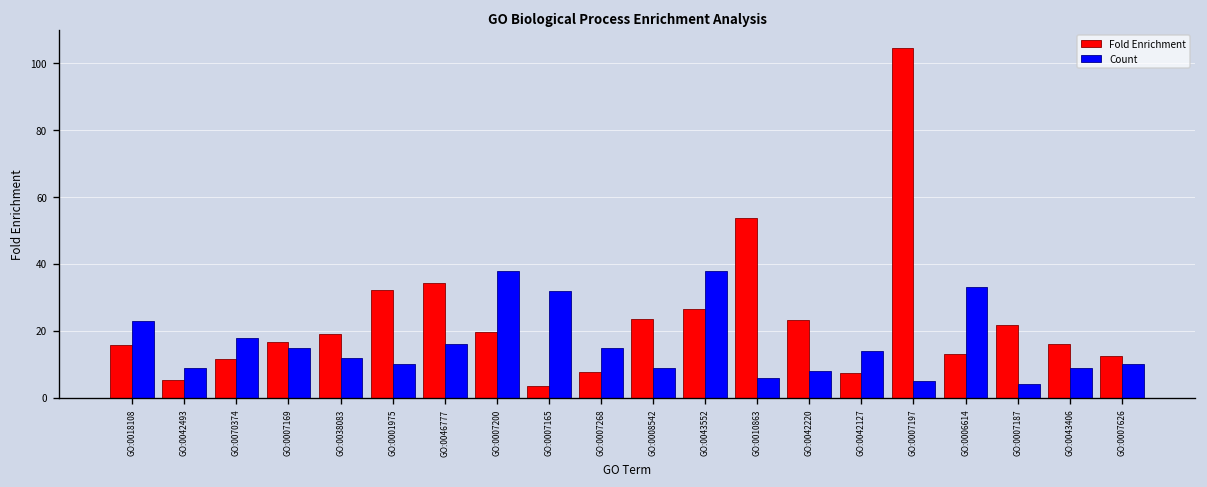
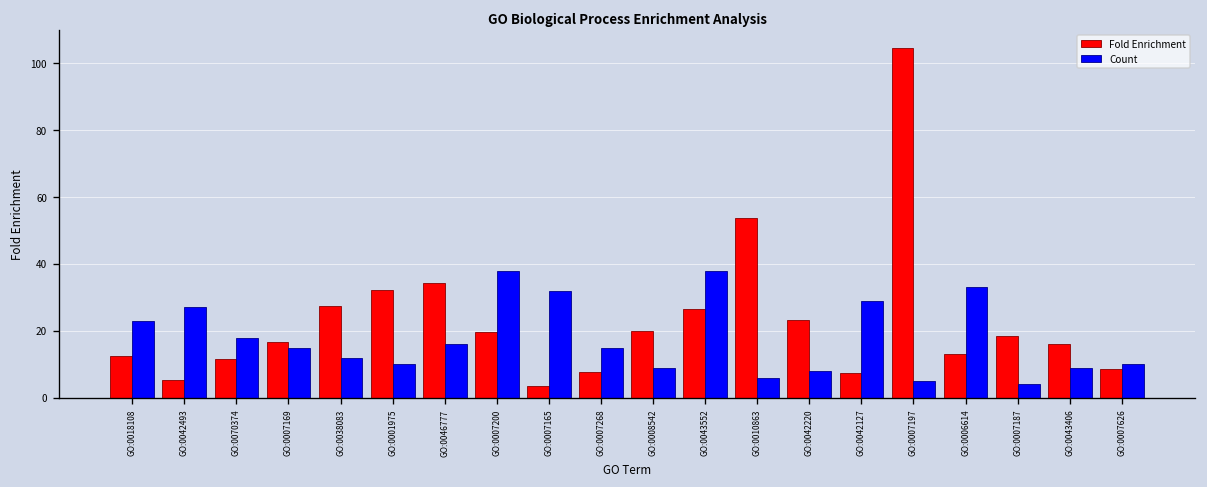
  {
    "Fold Enrichment": {
-     "GO:0018108": 16,
+     "GO:0018108": 12,
      "GO:0042493": 5,
      "GO:0070374": 12,
      "GO:0007169": 17,
-     "GO:0038083": 19,
+     "GO:0038083": 27,
      "GO:0001975": 32,
      "GO:0046777": 34,
      "GO:0007200": 20,
      "GO:0007165": 3,
      "GO:0007268": 8,
-     "GO:0008542": 24,
+     "GO:0008542": 20,
      "GO:0043552": 26,
      "GO:0010863": 54,
      "GO:0042220": 23,
      "GO:0042127": 7,
      "GO:0007197": 105,
      "GO:0006614": 13,
-     "GO:0007187": 22,
+     "GO:0007187": 19,
      "GO:0043406": 16,
-     "GO:0007626": 13
+     "GO:0007626": 9
    },
    "Count": {
      "GO:0018108": 23,
-     "GO:0042493": 9,
+     "GO:0042493": 27,
      "GO:0070374": 18,
      "GO:0007169": 15,
      "GO:0038083": 12,
      "GO:0001975": 10,
      "GO:0046777": 16,
      "GO:0007200": 38,
      "GO:0007165": 32,
      "GO:0007268": 15,
      "GO:0008542": 9,
      "GO:0043552": 38,
      "GO:0010863": 6,
      "GO:0042220": 8,
-     "GO:0042127": 14,
+     "GO:0042127": 29,
      "GO:0007197": 5,
      "GO:0006614": 33,
      "GO:0007187": 4,
      "GO:0043406": 9,
      "GO:0007626": 10
    }
  }
